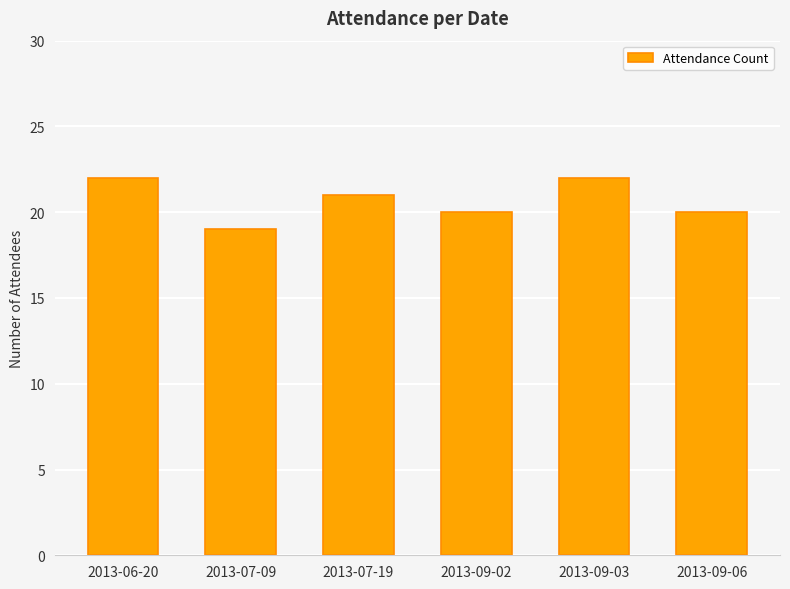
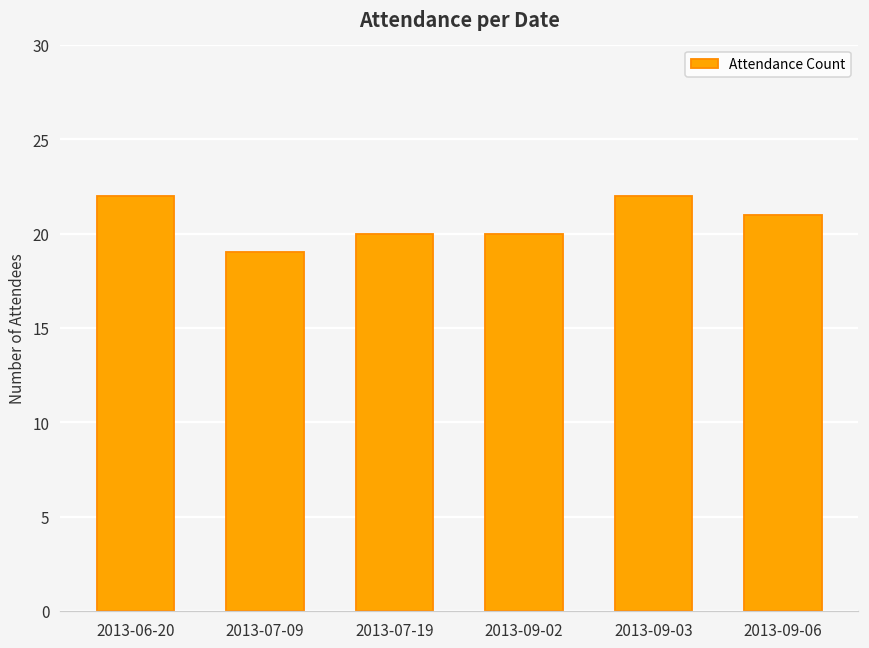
  {
    "2013-06-20": 22,
    "2013-07-09": 19,
-   "2013-07-19": 21,
+   "2013-07-19": 20,
    "2013-09-02": 20,
    "2013-09-03": 22,
-   "2013-09-06": 20
+   "2013-09-06": 21
  }
